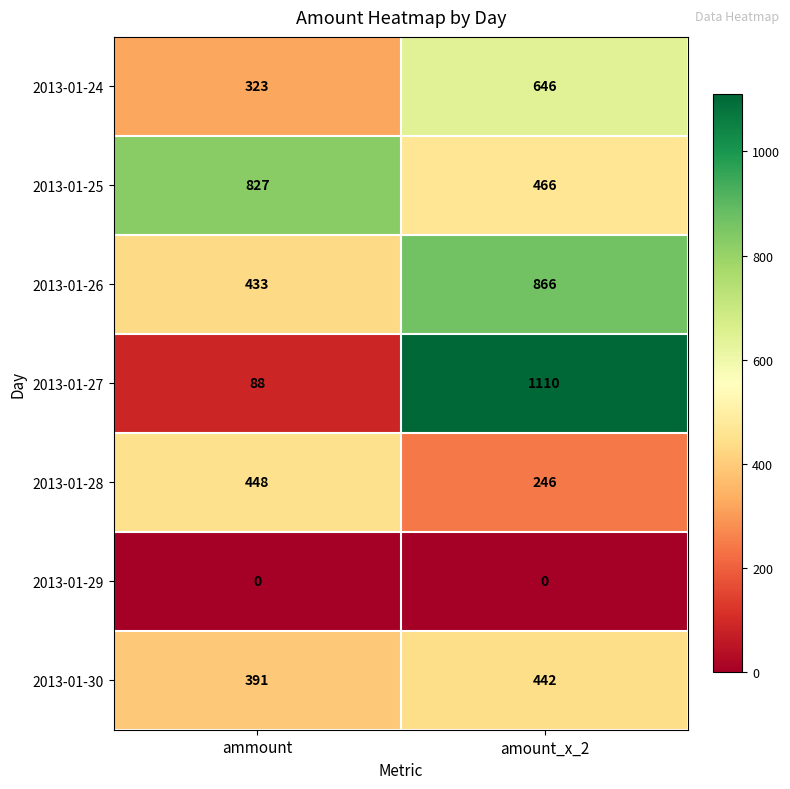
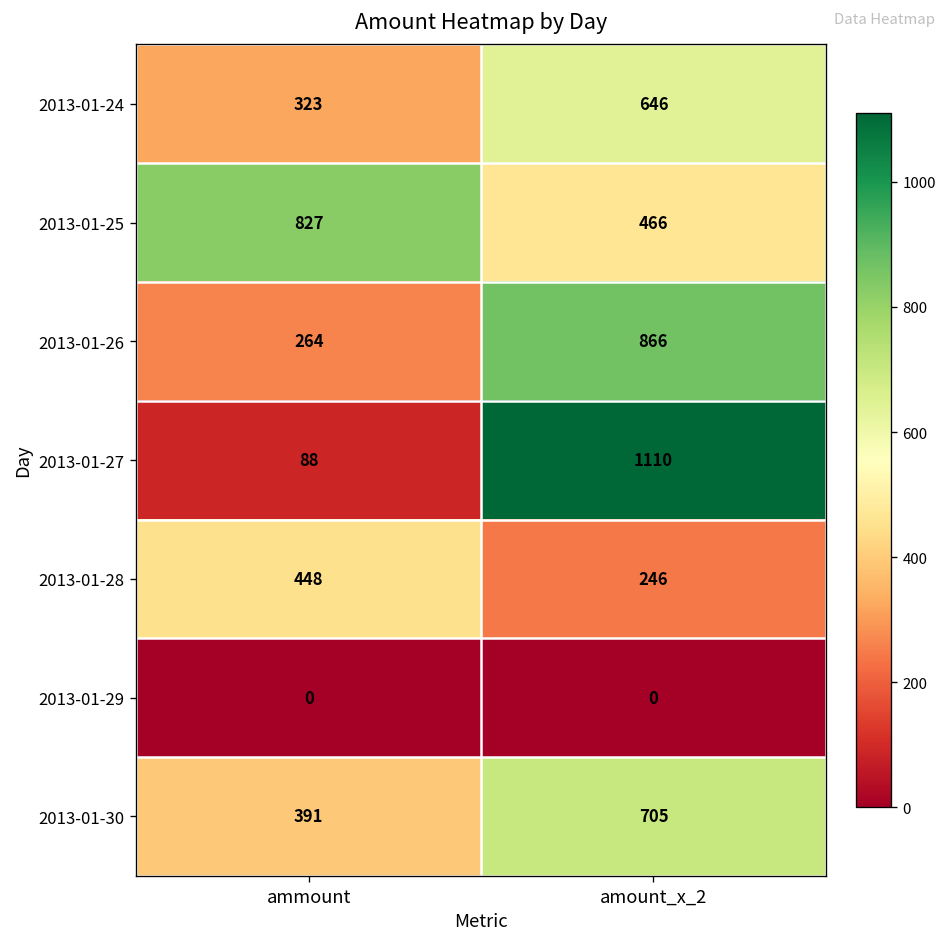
  {
    "2013-01-24": {
      "ammount": 323,
      "amount_x_2": 646
    },
    "2013-01-25": {
      "ammount": 827,
      "amount_x_2": 466
    },
    "2013-01-26": {
-     "ammount": 433,
+     "ammount": 264,
      "amount_x_2": 866
    },
    "2013-01-27": {
      "ammount": 88,
      "amount_x_2": 1110
    },
    "2013-01-28": {
      "ammount": 448,
      "amount_x_2": 246
    },
    "2013-01-29": {
      "ammount": 0,
      "amount_x_2": 0
    },
    "2013-01-30": {
      "ammount": 391,
-     "amount_x_2": 442
+     "amount_x_2": 705
    }
  }
